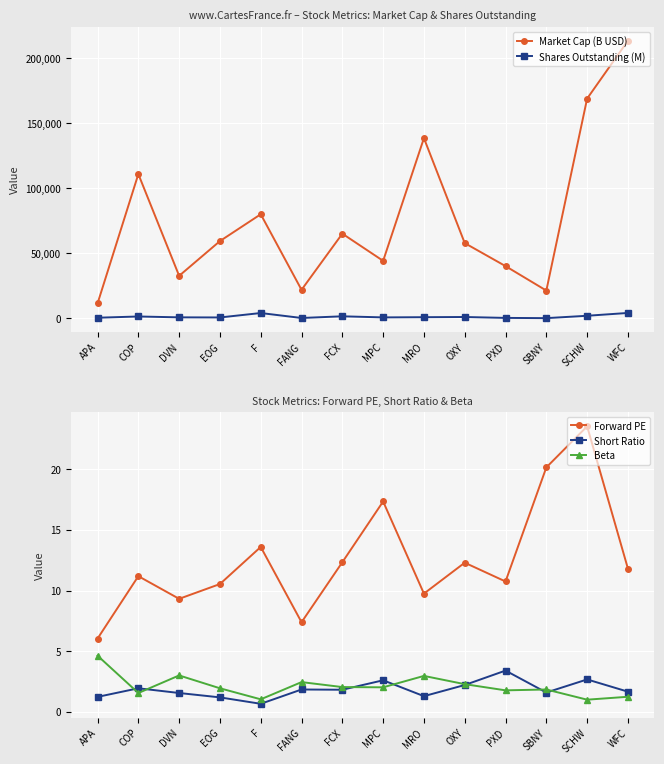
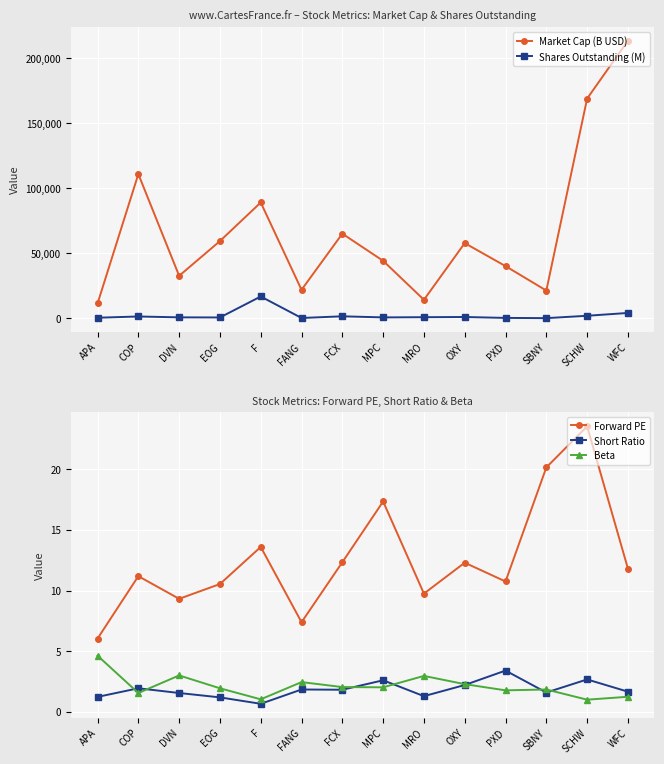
  {
    "www.CartesFrance.fr – Stock Metrics: Market Cap & Shares Outstanding": {
      "Market Cap (B USD)": {
        "APA": "11,000",
        "COP": "111,000",
        "DVN": "33,000",
        "EOG": "59,000",
-       "F": "80,000",
+       "F": "89,000",
        "FANG": "22,000",
        "FCX": "65,000",
        "MPC": "44,000",
-       "MRO": "139,000",
+       "MRO": "14,000",
        "OXY": "58,000",
        "PXD": "40,000",
        "SBNY": "21,000",
        "SCHW": "169,000"
      },
      "Shares Outstanding (M)": {
        "APA": "0",
        "COP": "1,000",
        "DVN": "1,000",
        "EOG": "1,000",
-       "F": "4,000",
+       "F": "17,000",
        "FANG": "0",
        "FCX": "1,000",
        "MPC": "1,000",
        "MRO": "1,000",
        "OXY": "1,000",
        "PXD": "0",
        "SBNY": "0",
        "SCHW": "2,000",
        "WFC": "4,000"
      }
    },
    "Stock Metrics: Forward PE, Short Ratio & Beta": {
      "Forward PE": {
        "APA": "6.0",
        "COP": "11.2",
        "DVN": "9.3",
        "EOG": "10.5",
        "F": "13.6",
        "FANG": "7.4",
        "FCX": "12.3",
        "MPC": "17.4",
        "MRO": "9.8",
        "OXY": "12.3",
        "PXD": "10.8",
        "SBNY": "20.2",
        "WFC": "11.8"
      },
      "Short Ratio": {
        "APA": "1.2",
        "COP": "1.9",
        "DVN": "1.6",
        "EOG": "1.2",
        "F": "0.7",
        "FANG": "1.8",
        "FCX": "1.8",
        "MPC": "2.6",
        "MRO": "1.3",
        "PXD": "3.4",
        "SBNY": "1.6",
        "SCHW": "2.7",
        "WFC": "1.7"
      },
      "Beta": {
        "APA": "4.6",
        "COP": "1.6",
        "DVN": "3.0",
        "EOG": "1.9",
        "F": "1.0",
        "FANG": "2.5",
        "FCX": "2.0",
        "MPC": "2.0",
        "MRO": "3.0",
        "PXD": "1.8",
        "SBNY": "1.8",
        "SCHW": "1.0",
        "WFC": "1.2"
      }
    }
  }
